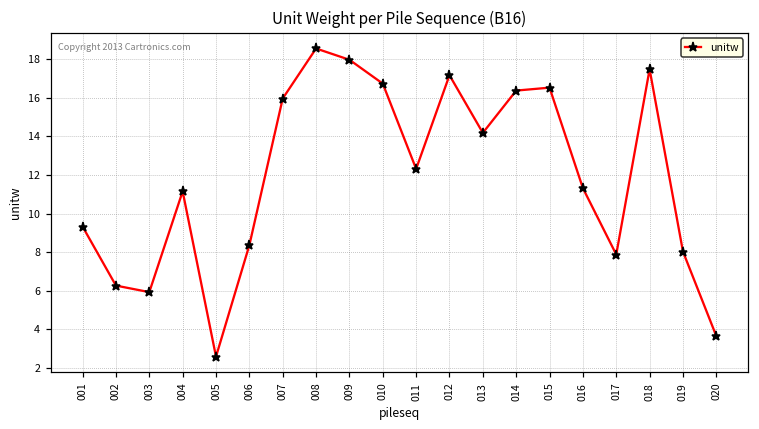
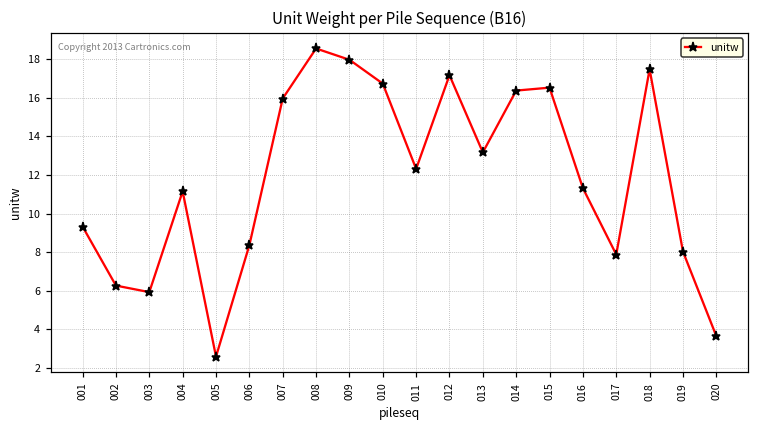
  {
    "001": 9.3,
    "002": 6.3,
    "003": 5.9,
    "004": 11.1,
    "005": 2.6,
    "006": 8.4,
    "007": 16.0,
    "008": 18.6,
    "009": 18.0,
    "010": 16.7,
    "011": 12.3,
    "012": 17.2,
-   "013": 14.2,
+   "013": 13.2,
    "014": 16.4,
    "015": 16.5,
    "016": 11.3,
    "017": 7.9,
    "018": 17.5,
    "019": 8.0,
    "020": 3.6
  }
